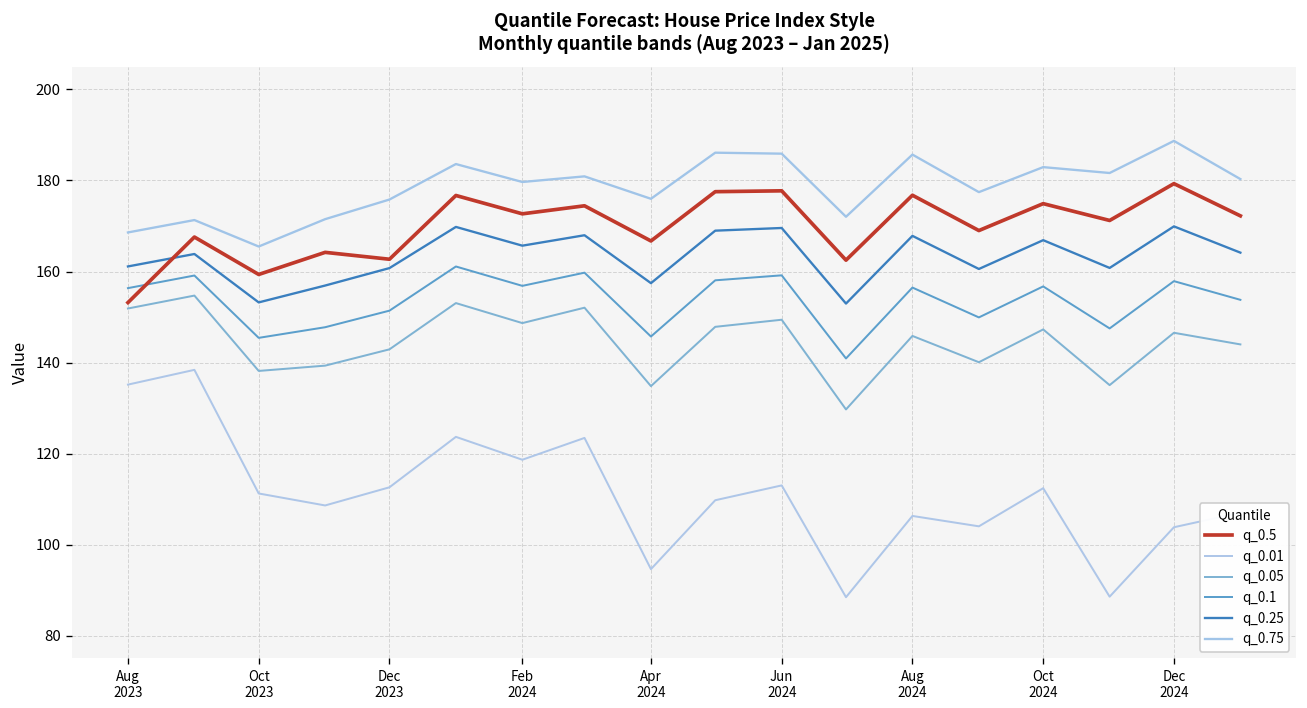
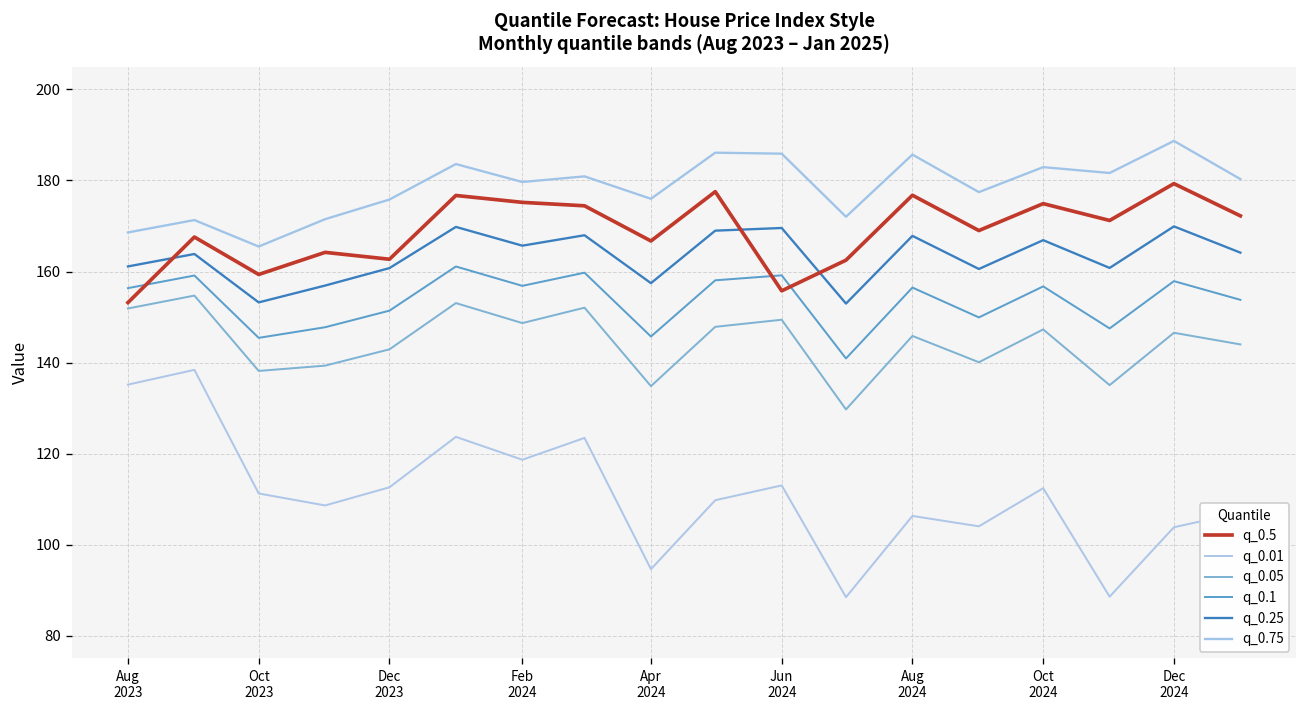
  {
    "q_0.5": {
      "Aug 2023": 153,
      "Oct 2023": 159,
      "Dec 2023": 163,
-     "Feb 2024": 173,
+     "Feb 2024": 175,
      "Apr 2024": 167,
-     "Jun 2024": 178,
+     "Jun 2024": 156,
      "Aug 2024": 177,
      "Oct 2024": 175,
      "Dec 2024": 179
    }
  }
